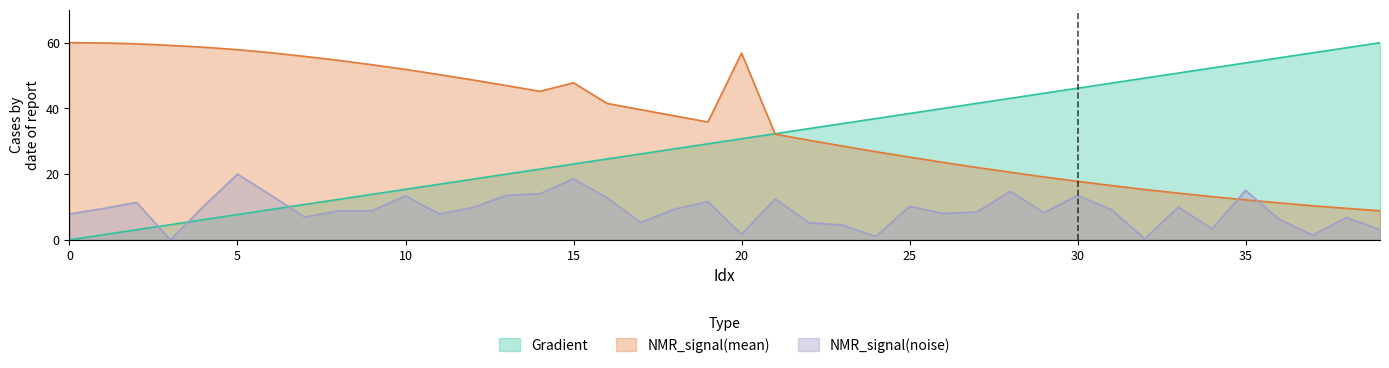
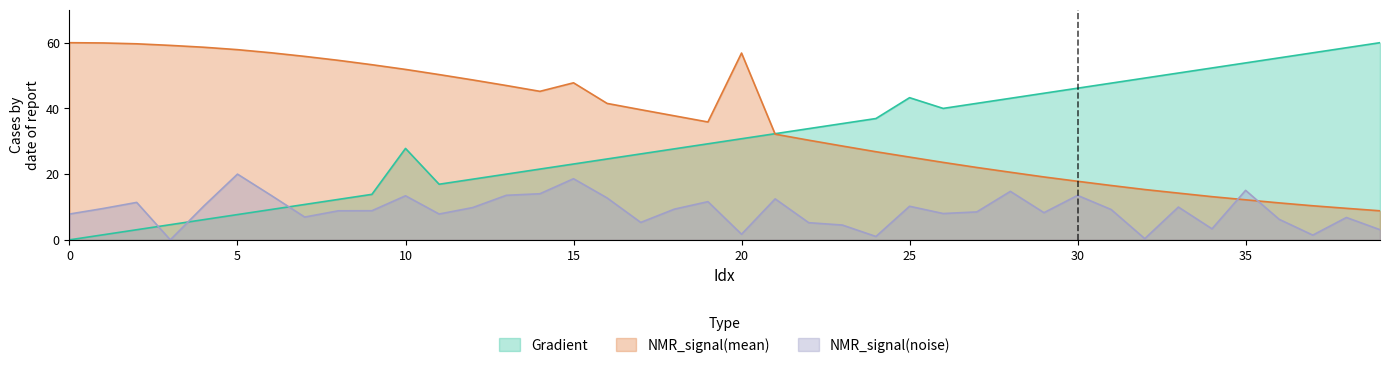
  {
    "Gradient": {
      "0": 0,
      "5": 8,
-     "10": 15,
+     "10": 28,
      "15": 23,
      "20": 31,
-     "25": 38,
+     "25": 43,
      "30": 46,
      "35": 54
    },
    "NMR_signal(mean)": {
      "0": 60,
      "5": 58,
      "10": 52,
      "15": 48,
      "20": 57,
      "25": 25,
      "30": 18,
      "35": 12
    },
    "NMR_signal(noise)": {
      "0": 8,
      "5": 20,
      "10": 13,
      "15": 19,
      "20": 2,
      "25": 10,
      "30": 14,
      "35": 15
    }
  }
